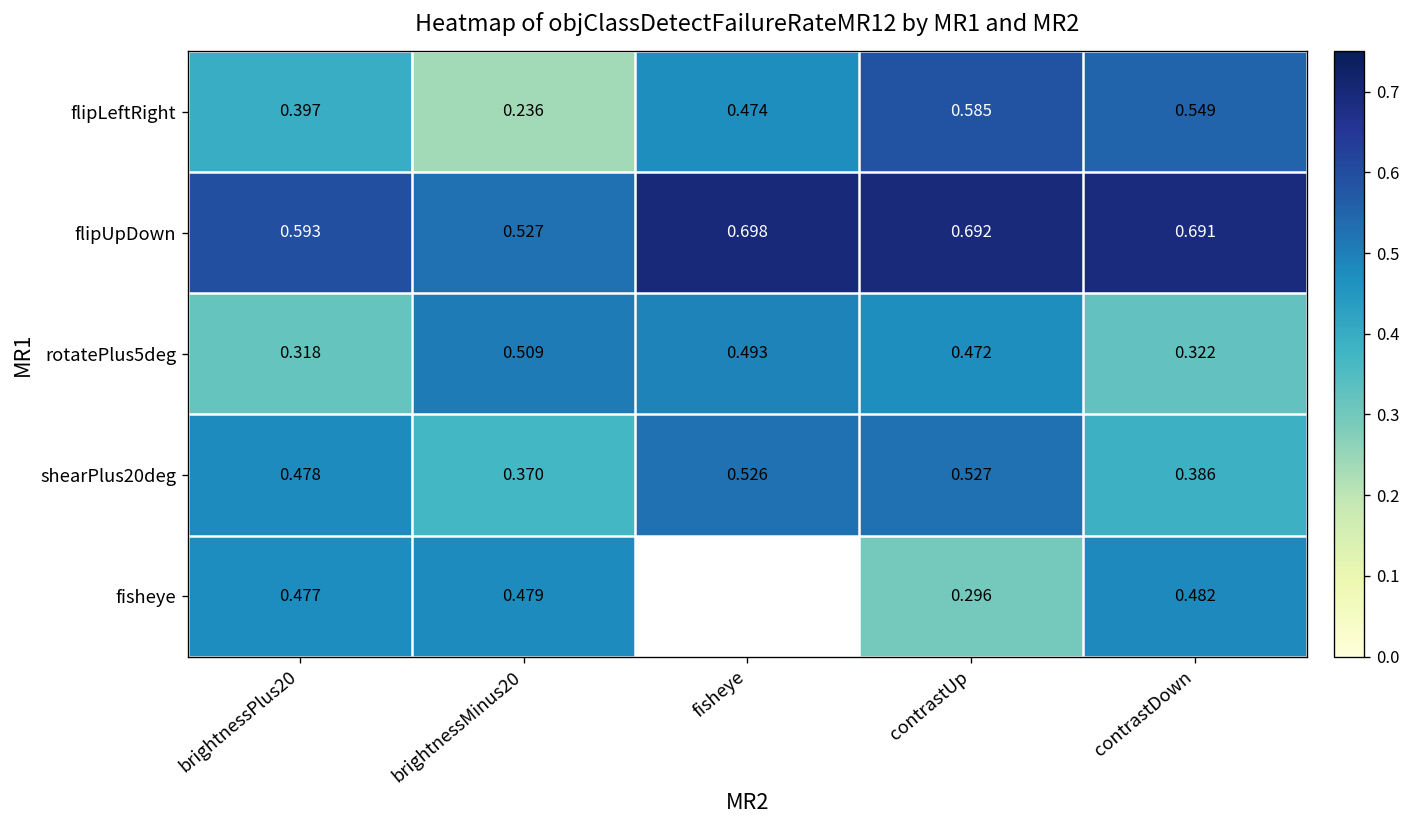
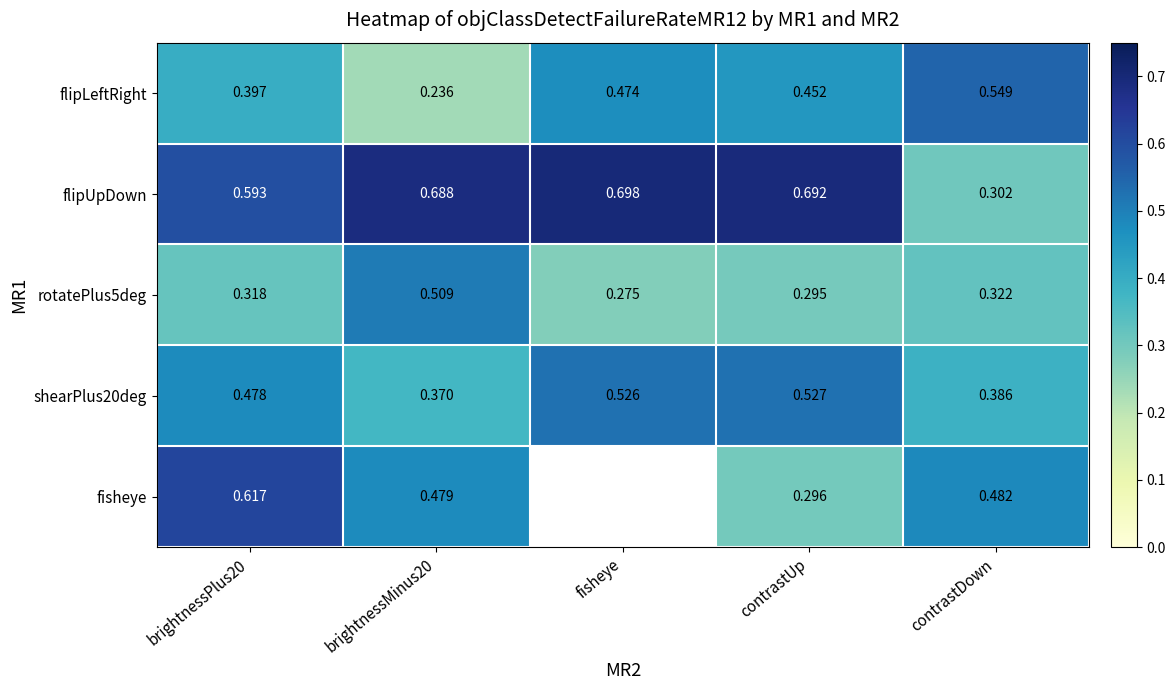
  {
    "flipLeftRight": {
      "brightnessPlus20": 0.397,
      "brightnessMinus20": 0.236,
      "fisheye": 0.474,
-     "contrastUp": 0.585,
+     "contrastUp": 0.452,
      "contrastDown": 0.549
    },
    "flipUpDown": {
      "brightnessPlus20": 0.593,
-     "brightnessMinus20": 0.527,
+     "brightnessMinus20": 0.688,
      "fisheye": 0.698,
      "contrastUp": 0.692,
-     "contrastDown": 0.691
+     "contrastDown": 0.302
    },
    "rotatePlus5deg": {
      "brightnessPlus20": 0.318,
      "brightnessMinus20": 0.509,
-     "fisheye": 0.493,
-     "contrastUp": 0.472,
+     "fisheye": 0.275,
+     "contrastUp": 0.295,
      "contrastDown": 0.322
    },
    "shearPlus20deg": {
      "brightnessPlus20": 0.478,
      "brightnessMinus20": 0.370,
      "fisheye": 0.526,
      "contrastUp": 0.527,
      "contrastDown": 0.386
    },
    "fisheye": {
-     "brightnessPlus20": 0.477,
+     "brightnessPlus20": 0.617,
      "brightnessMinus20": 0.479,
      "contrastUp": 0.296,
      "contrastDown": 0.482
    }
  }
